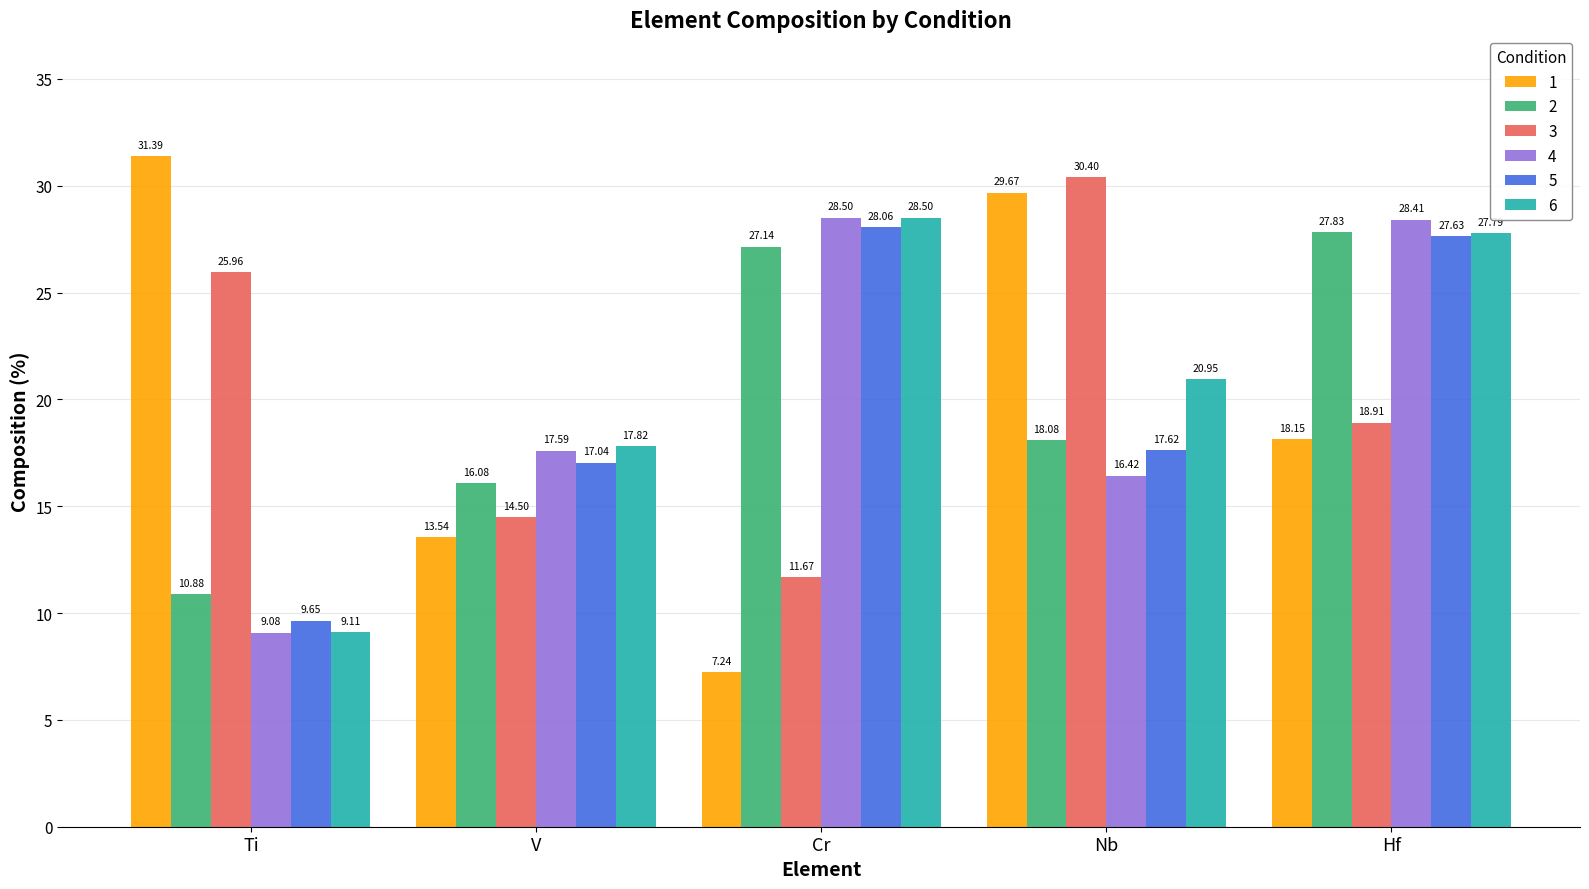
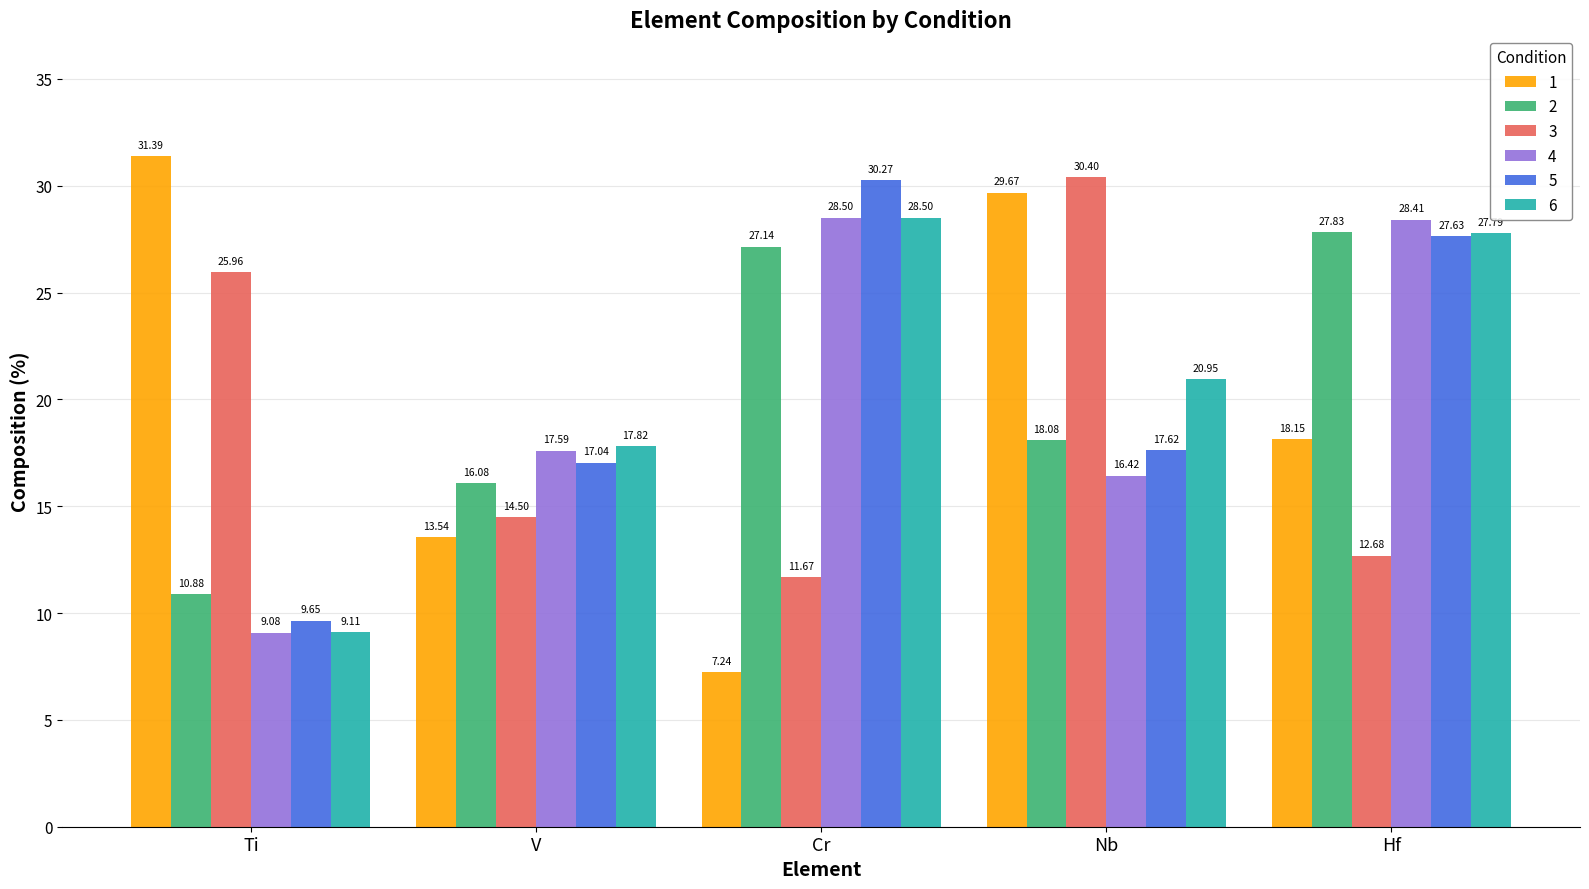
  {
    "1": {
      "Ti": 31.39,
      "V": 13.54,
      "Cr": 7.24,
      "Nb": 29.67,
      "Hf": 18.15
    },
    "2": {
      "Ti": 10.88,
      "V": 16.08,
      "Cr": 27.14,
      "Nb": 18.08,
      "Hf": 27.83
    },
    "3": {
      "Ti": 25.96,
      "V": 14.50,
      "Cr": 11.67,
      "Nb": 30.40,
-     "Hf": 18.91
+     "Hf": 12.68
    },
    "4": {
      "Ti": 9.08,
      "V": 17.59,
      "Cr": 28.50,
      "Nb": 16.42,
      "Hf": 28.41
    },
    "5": {
      "Ti": 9.65,
      "V": 17.04,
-     "Cr": 28.06,
+     "Cr": 30.27,
      "Nb": 17.62,
      "Hf": 27.63
    },
    "6": {
      "Ti": 9.11,
      "V": 17.82,
      "Cr": 28.50,
      "Nb": 20.95
    }
  }
